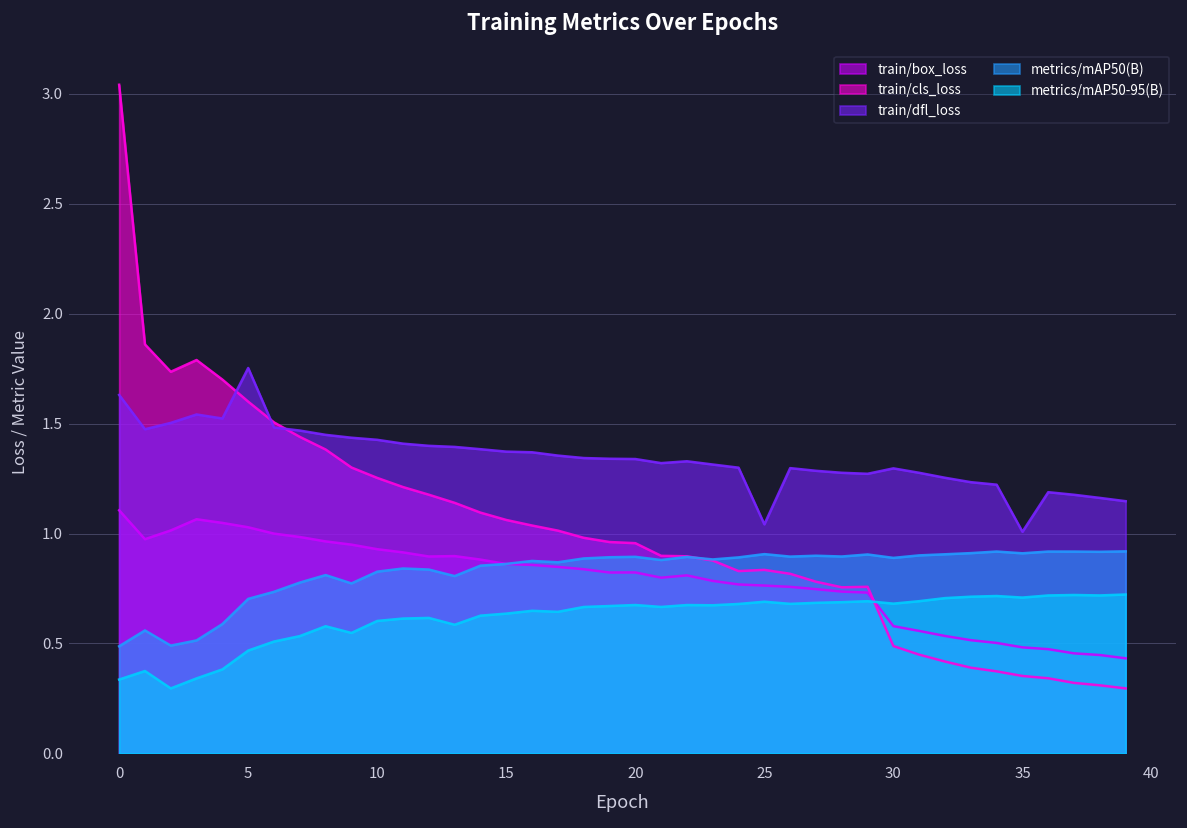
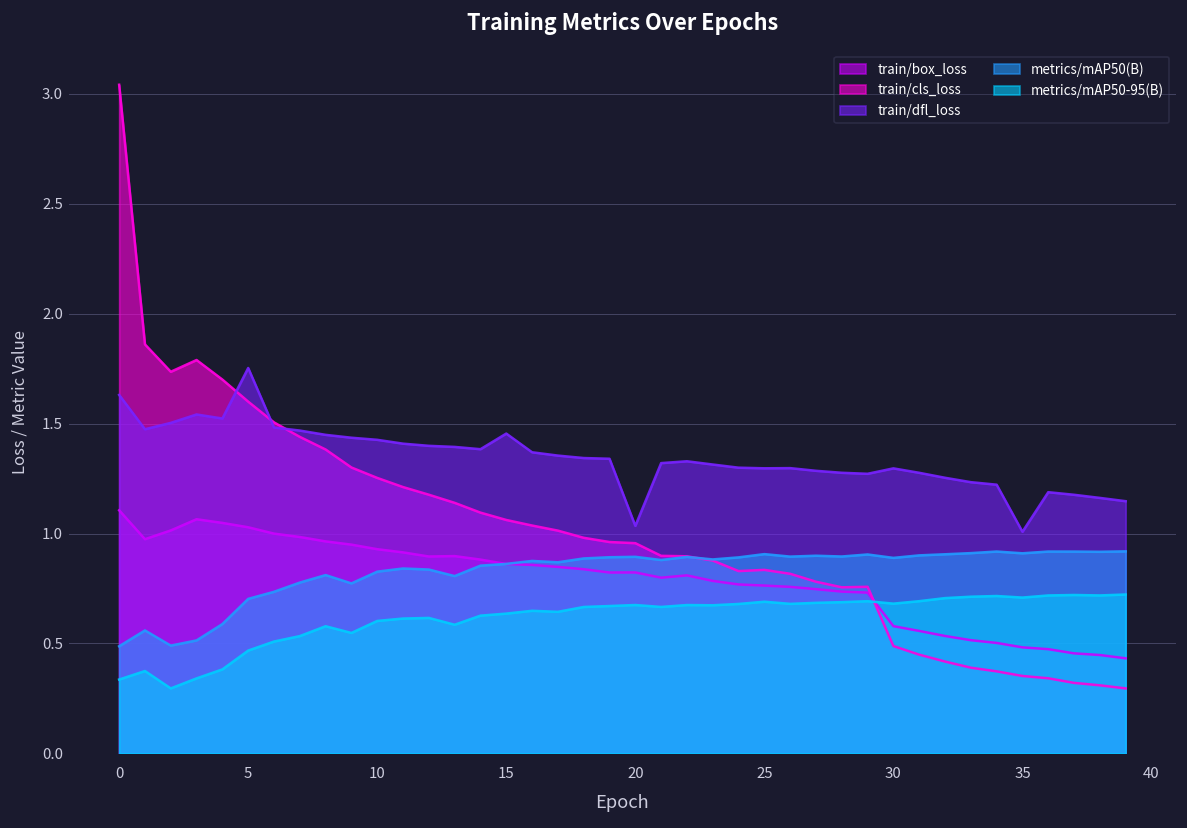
  {
    "train/dfl_loss": {
      "0": 1.63,
      "5": 1.75,
      "10": 1.43,
-     "15": 1.37,
-     "20": 1.34,
-     "25": 1.04,
+     "15": 1.45,
+     "20": 1.04,
+     "25": 1.30,
      "30": 1.30,
      "35": 1.01
    }
  }
